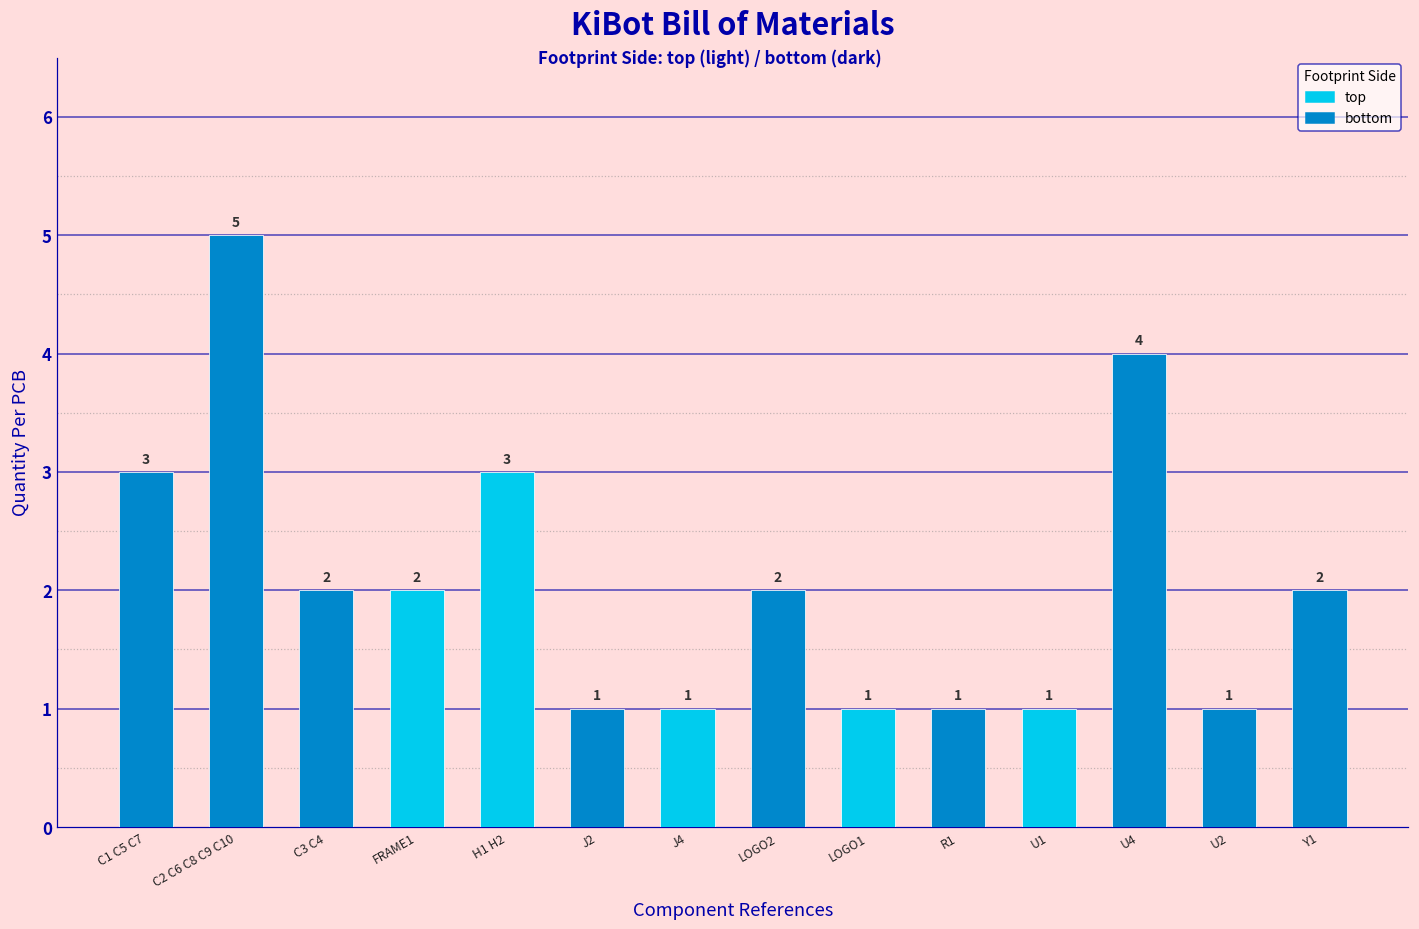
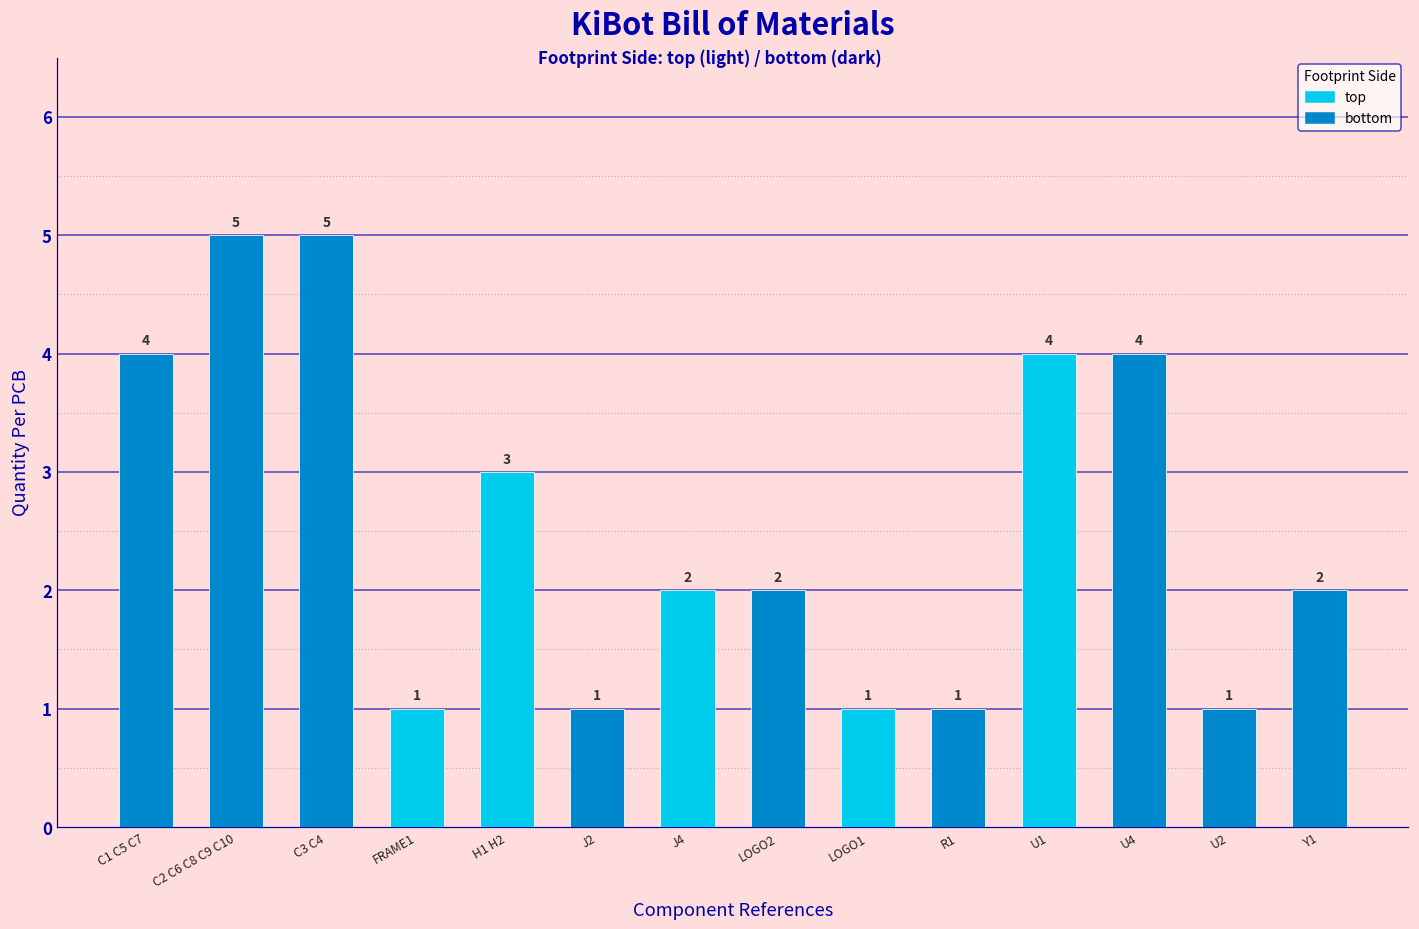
  {
-   "C1 C5 C7": 3,
+   "C1 C5 C7": 4,
    "C2 C6 C8 C9 C10": 5,
-   "C3 C4": 2,
-   "FRAME1": 2,
+   "C3 C4": 5,
+   "FRAME1": 1,
    "H1 H2": 3,
    "J2": 1,
-   "J4": 1,
+   "J4": 2,
    "LOGO2": 2,
    "LOGO1": 1,
    "R1": 1,
-   "U1": 1,
+   "U1": 4,
    "U4": 4,
    "U2": 1,
    "Y1": 2
  }
